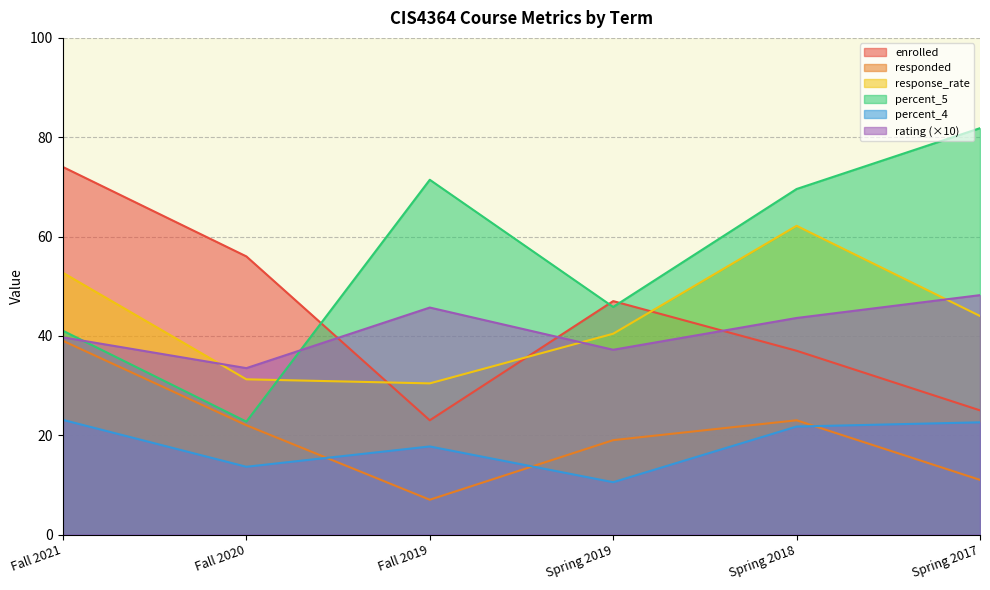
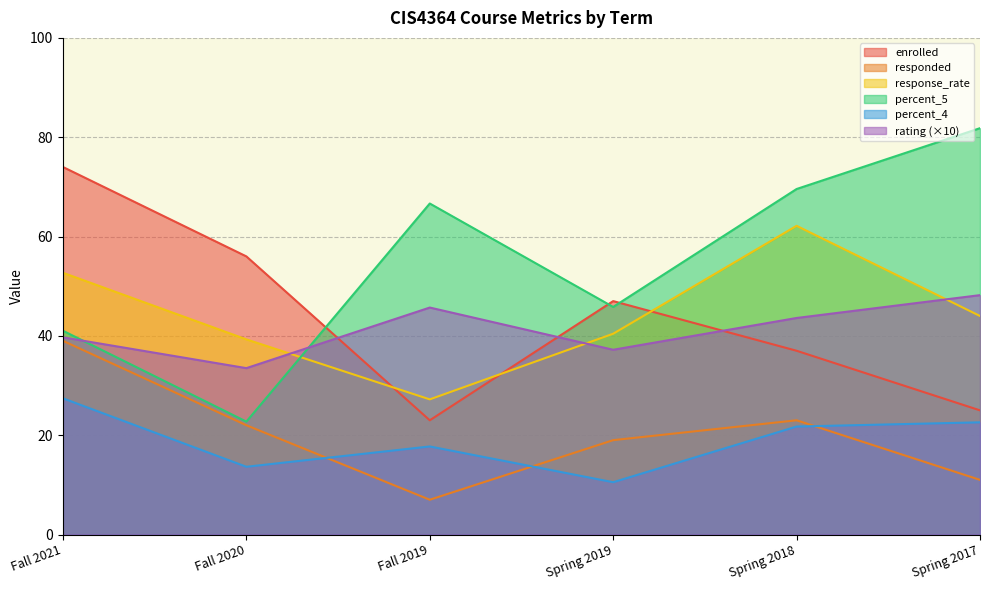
  {
    "response_rate": {
      "Fall 2021": 53,
-     "Fall 2020": 31,
-     "Fall 2019": 30,
+     "Fall 2020": 39,
+     "Fall 2019": 27,
      "Spring 2019": 40,
      "Spring 2018": 62,
      "Spring 2017": 44
    },
    "percent_5": {
      "Fall 2021": 41,
      "Fall 2020": 23,
-     "Fall 2019": 71,
+     "Fall 2019": 67,
      "Spring 2019": 46,
      "Spring 2018": 70,
      "Spring 2017": 82
    },
    "percent_4": {
-     "Fall 2021": 23,
+     "Fall 2021": 27,
      "Fall 2020": 14,
      "Fall 2019": 18,
      "Spring 2019": 11,
      "Spring 2018": 22,
      "Spring 2017": 23
    },
    "rating (×10)": {
      "Fall 2021": 40,
      "Fall 2020": 34,
      "Fall 2019": 46,
      "Spring 2019": 37,
      "Spring 2018": 44,
      "Spring 2017": 48
    }
  }
